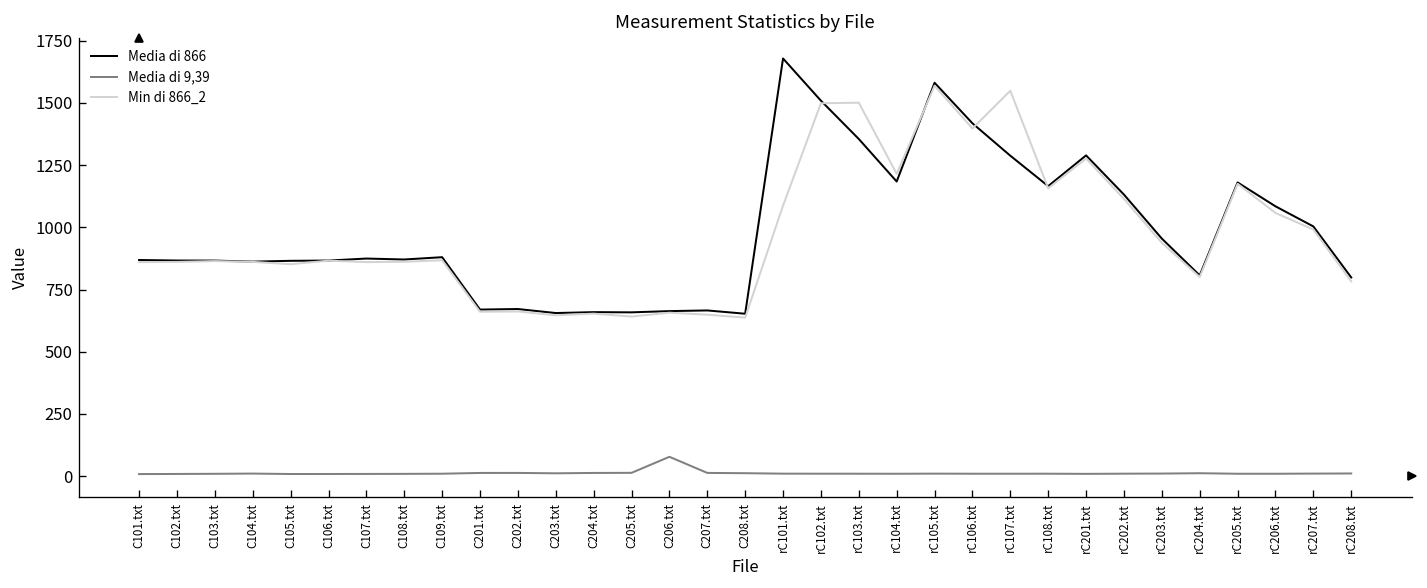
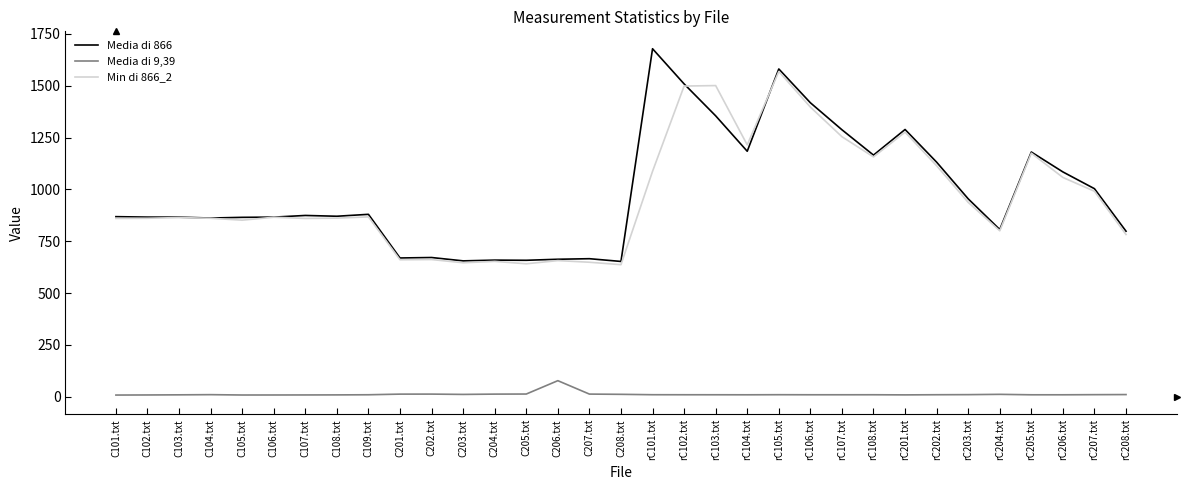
  {
    "Media di 866": {
      "C105.txt": 870,
      "C107.txt": 870,
      "C109.txt": 880,
      "C205.txt": 660,
      "C207.txt": 670,
      "C208.txt": 650,
      "rC101.txt": 1680,
      "rC103.txt": 1360,
      "rC104.txt": 1180,
      "rC106.txt": 1420,
      "rC107.txt": 1290,
      "rC201.txt": 1290,
      "rC202.txt": 1130,
      "rC203.txt": 950,
      "rC206.txt": 1080,
      "rC207.txt": 1000,
      "rC208.txt": 800
    },
    "Media di 9,39": {
      "C101.txt": 10,
      "C102.txt": 10,
      "C103.txt": 10,
      "C104.txt": 10,
      "C105.txt": 10,
      "C106.txt": 10,
      "C107.txt": 10,
      "C108.txt": 10,
      "C109.txt": 10,
      "C201.txt": 10,
      "C202.txt": 10,
      "C203.txt": 10,
      "C204.txt": 10,
      "C205.txt": 10,
      "C206.txt": 80,
      "C207.txt": 10,
      "C208.txt": 10,
      "rC101.txt": 10,
      "rC102.txt": 10,
      "rC103.txt": 10,
      "rC104.txt": 10,
      "rC105.txt": 10,
      "rC106.txt": 10,
      "rC107.txt": 10,
      "rC108.txt": 10,
      "rC201.txt": 10,
      "rC202.txt": 10,
      "rC203.txt": 10,
      "rC204.txt": 10,
      "rC205.txt": 10,
      "rC206.txt": 10,
      "rC207.txt": 10,
      "rC208.txt": 10
    },
    "Min di 866_2": {
      "C105.txt": 850,
      "C107.txt": 860,
      "C109.txt": 870,
      "C205.txt": 640,
      "C207.txt": 650,
      "C208.txt": 640,
      "rC101.txt": 1090,
      "rC103.txt": 1500,
      "rC104.txt": 1210,
      "rC106.txt": 1400,
-     "rC107.txt": 1550,
+     "rC107.txt": 1250,
      "rC201.txt": 1280,
      "rC202.txt": 1110,
      "rC203.txt": 940,
      "rC206.txt": 1060,
      "rC207.txt": 990,
      "rC208.txt": 780
    }
  }
